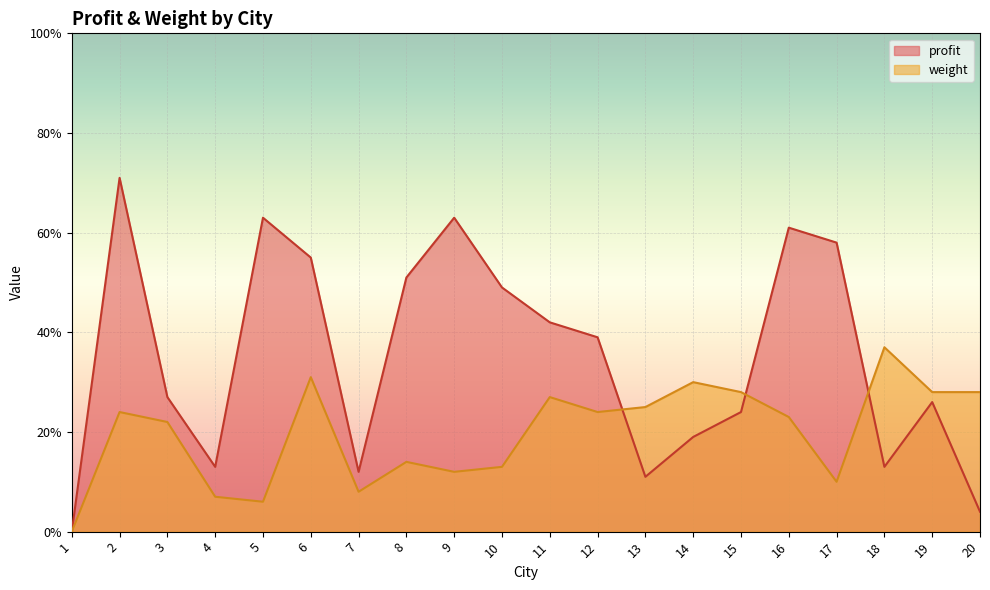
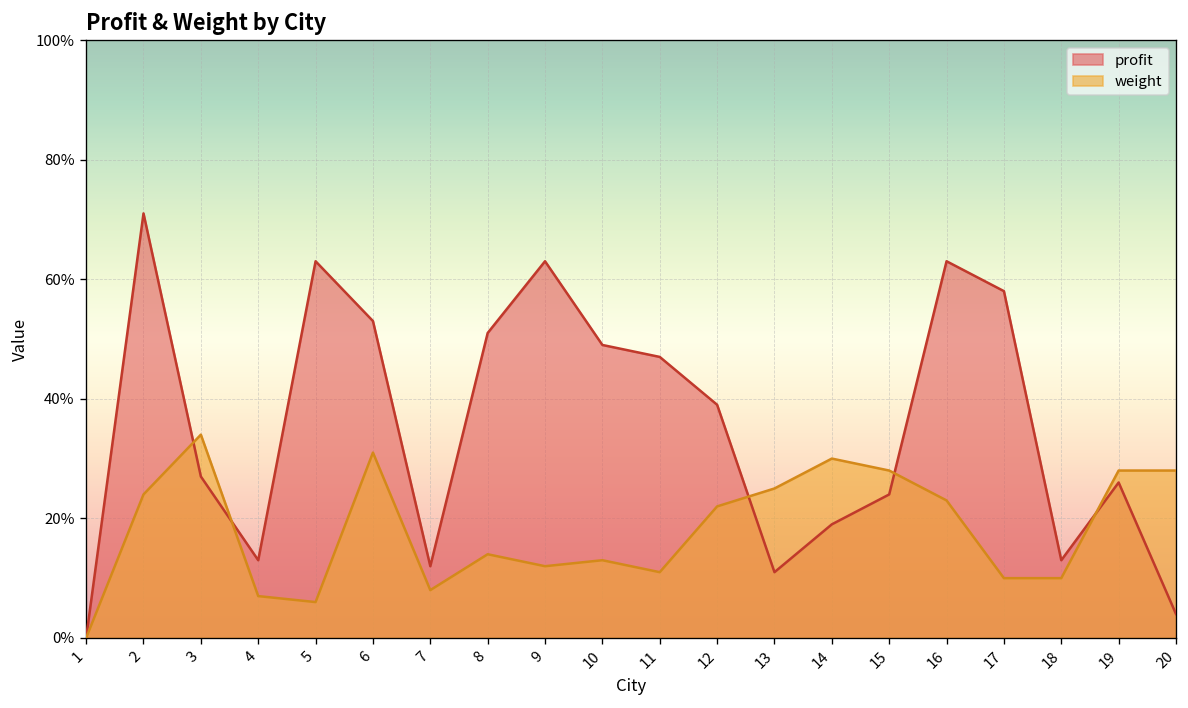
  {
    "profit": {
      "2": "71%",
      "3": "27%",
      "4": "13%",
      "5": "63%",
-     "6": "55%",
+     "6": "53%",
      "7": "12%",
      "8": "51%",
      "9": "63%",
      "10": "49%",
-     "11": "42%",
+     "11": "47%",
      "12": "39%",
      "13": "11%",
      "14": "19%",
      "15": "24%",
-     "16": "61%",
+     "16": "63%",
      "17": "58%",
      "18": "13%",
      "19": "26%",
      "20": "4%"
    },
    "weight": {
      "2": "24%",
-     "3": "22%",
+     "3": "34%",
      "4": "7%",
      "5": "6%",
      "6": "31%",
      "7": "8%",
      "8": "14%",
      "9": "12%",
      "10": "13%",
-     "11": "27%",
-     "12": "24%",
+     "11": "11%",
+     "12": "22%",
      "13": "25%",
      "14": "30%",
      "15": "28%",
      "16": "23%",
      "17": "10%",
-     "18": "37%",
+     "18": "10%",
      "19": "28%",
      "20": "28%"
    }
  }
